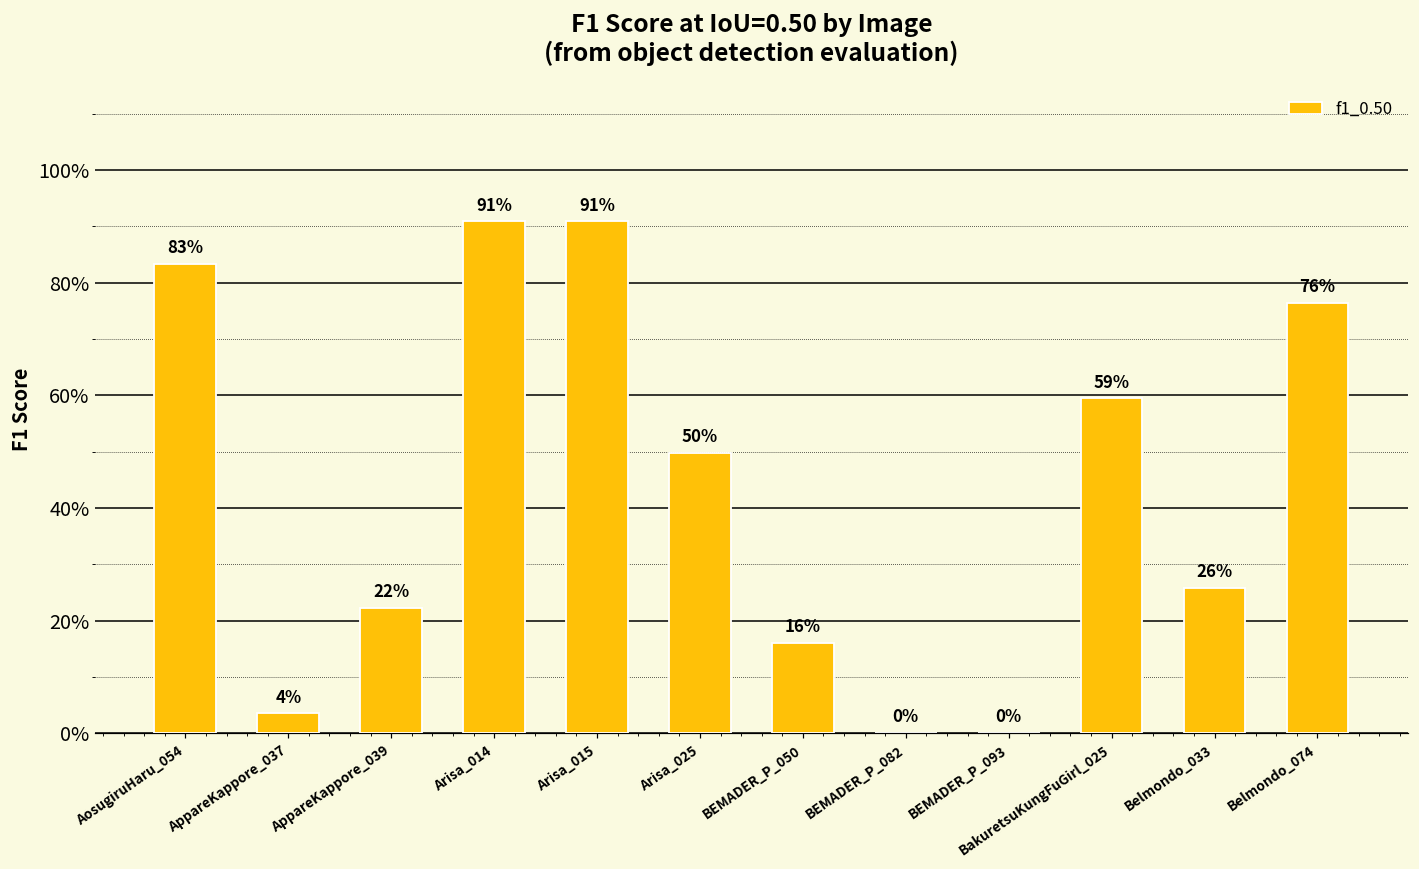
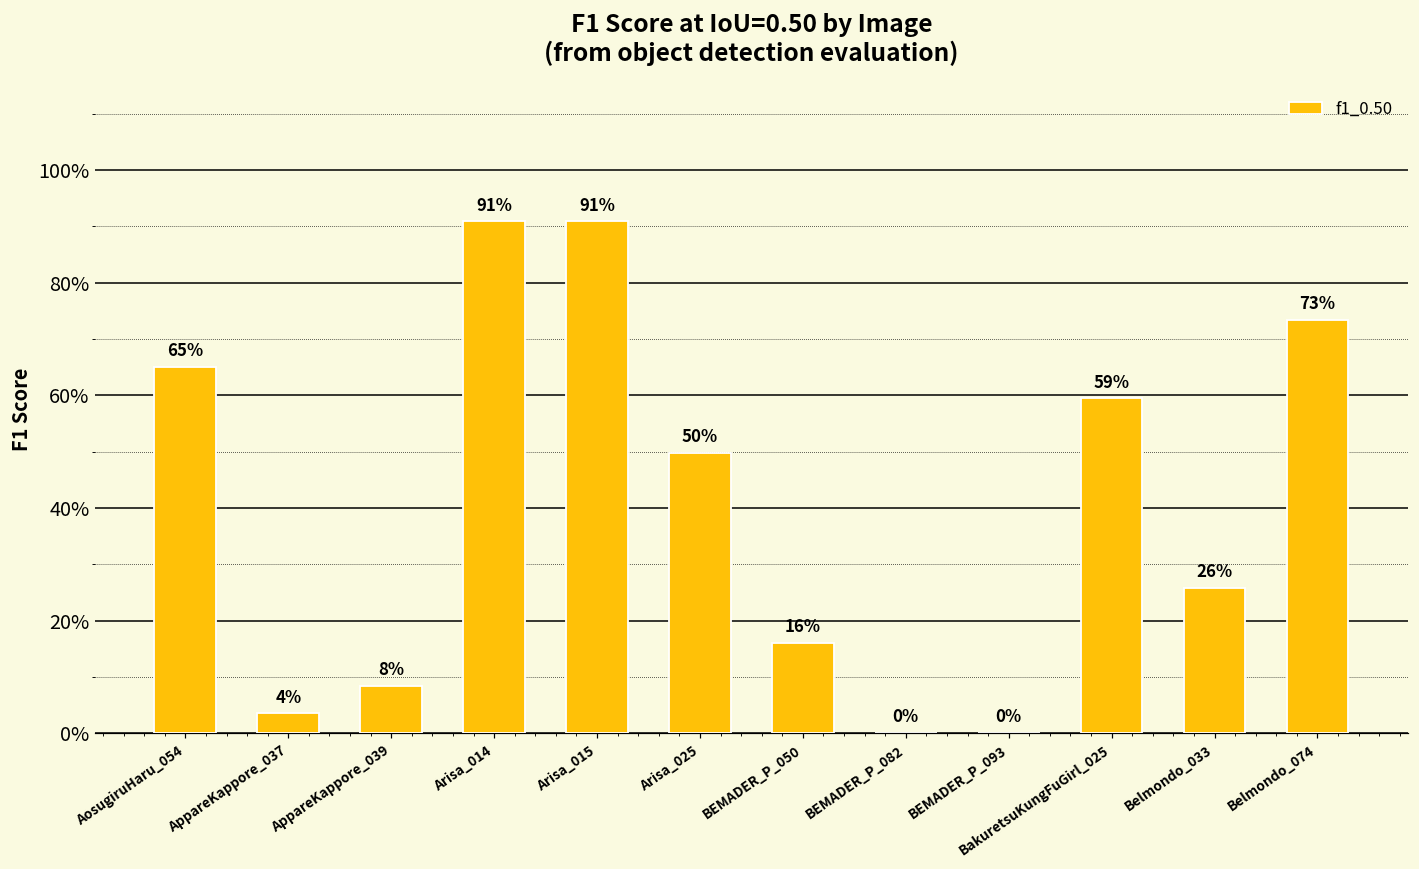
  {
-   "AosugiruHaru_054": "83%",
+   "AosugiruHaru_054": "65%",
    "AppareKappore_037": "4%",
-   "AppareKappore_039": "22%",
+   "AppareKappore_039": "8%",
    "Arisa_014": "91%",
    "Arisa_015": "91%",
    "Arisa_025": "50%",
    "BEMADER_P_050": "16%",
    "BEMADER_P_082": "0%",
    "BEMADER_P_093": "0%",
    "BakuretsuKungFuGirl_025": "59%",
    "Belmondo_033": "26%",
-   "Belmondo_074": "76%"
+   "Belmondo_074": "73%"
  }
